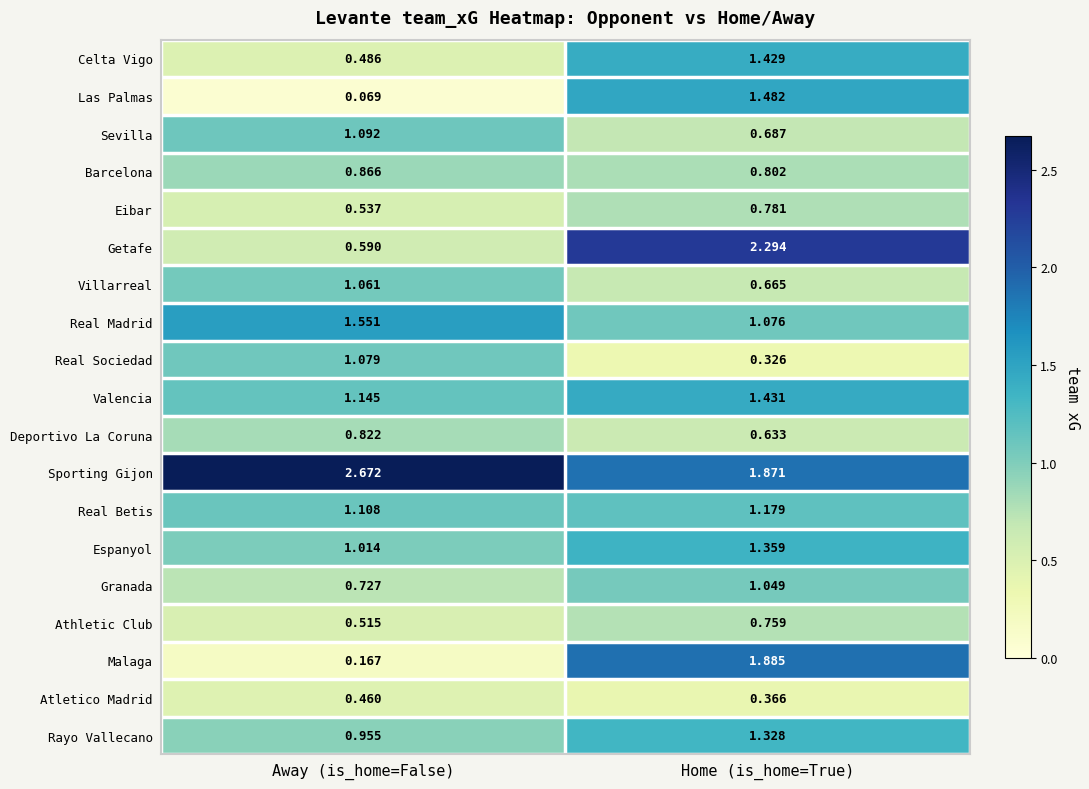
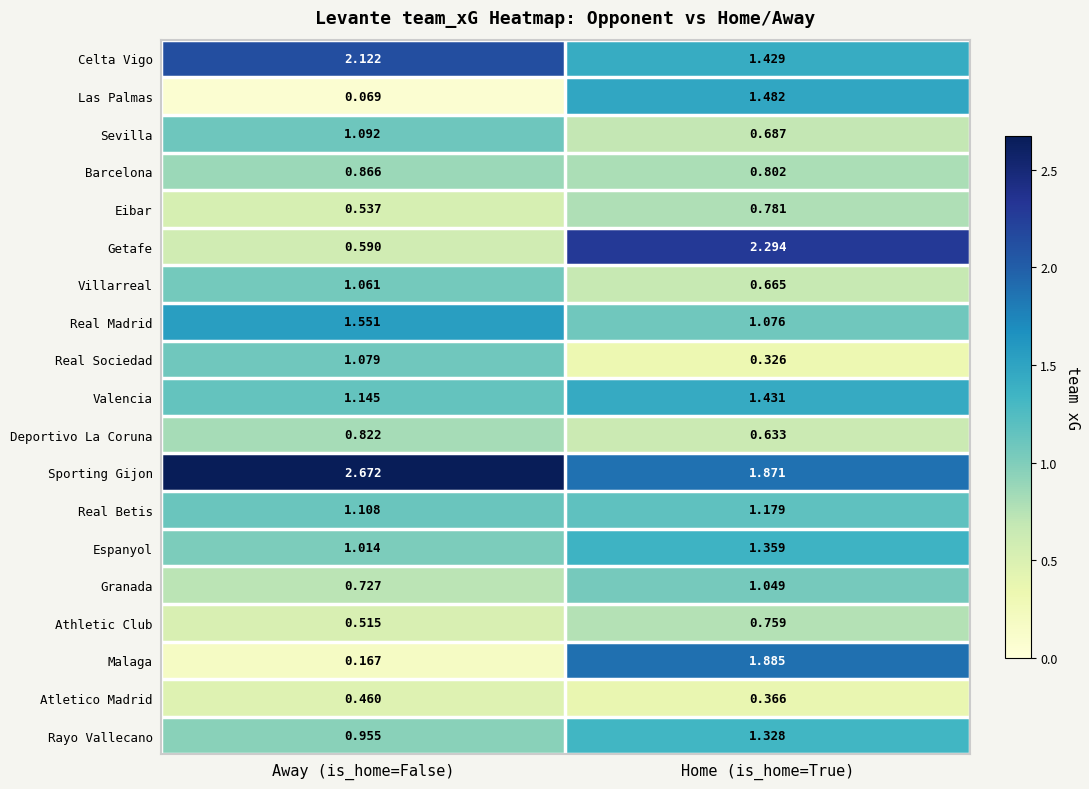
  {
    "Celta Vigo": {
-     "Away (is_home=False)": 0.486,
+     "Away (is_home=False)": 2.122,
      "Home (is_home=True)": 1.429
    },
    "Las Palmas": {
      "Away (is_home=False)": 0.069,
      "Home (is_home=True)": 1.482
    },
    "Sevilla": {
      "Away (is_home=False)": 1.092,
      "Home (is_home=True)": 0.687
    },
    "Barcelona": {
      "Away (is_home=False)": 0.866,
      "Home (is_home=True)": 0.802
    },
    "Eibar": {
      "Away (is_home=False)": 0.537,
      "Home (is_home=True)": 0.781
    },
    "Getafe": {
      "Away (is_home=False)": 0.590,
      "Home (is_home=True)": 2.294
    },
    "Villarreal": {
      "Away (is_home=False)": 1.061,
      "Home (is_home=True)": 0.665
    },
    "Real Madrid": {
      "Away (is_home=False)": 1.551,
      "Home (is_home=True)": 1.076
    },
    "Real Sociedad": {
      "Away (is_home=False)": 1.079,
      "Home (is_home=True)": 0.326
    },
    "Valencia": {
      "Away (is_home=False)": 1.145,
      "Home (is_home=True)": 1.431
    },
    "Deportivo La Coruna": {
      "Away (is_home=False)": 0.822,
      "Home (is_home=True)": 0.633
    },
    "Sporting Gijon": {
      "Away (is_home=False)": 2.672,
      "Home (is_home=True)": 1.871
    },
    "Real Betis": {
      "Away (is_home=False)": 1.108,
      "Home (is_home=True)": 1.179
    },
    "Espanyol": {
      "Away (is_home=False)": 1.014,
      "Home (is_home=True)": 1.359
    },
    "Granada": {
      "Away (is_home=False)": 0.727,
      "Home (is_home=True)": 1.049
    },
    "Athletic Club": {
      "Away (is_home=False)": 0.515,
      "Home (is_home=True)": 0.759
    },
    "Malaga": {
      "Away (is_home=False)": 0.167,
      "Home (is_home=True)": 1.885
    },
    "Atletico Madrid": {
      "Away (is_home=False)": 0.460,
      "Home (is_home=True)": 0.366
    },
    "Rayo Vallecano": {
      "Away (is_home=False)": 0.955,
      "Home (is_home=True)": 1.328
    }
  }
